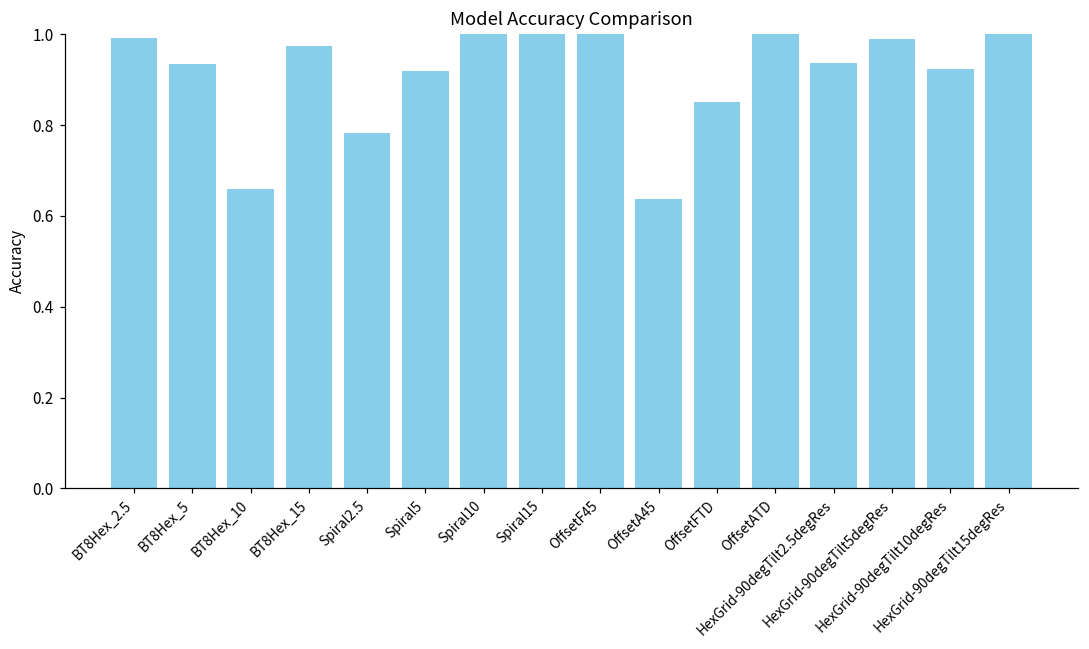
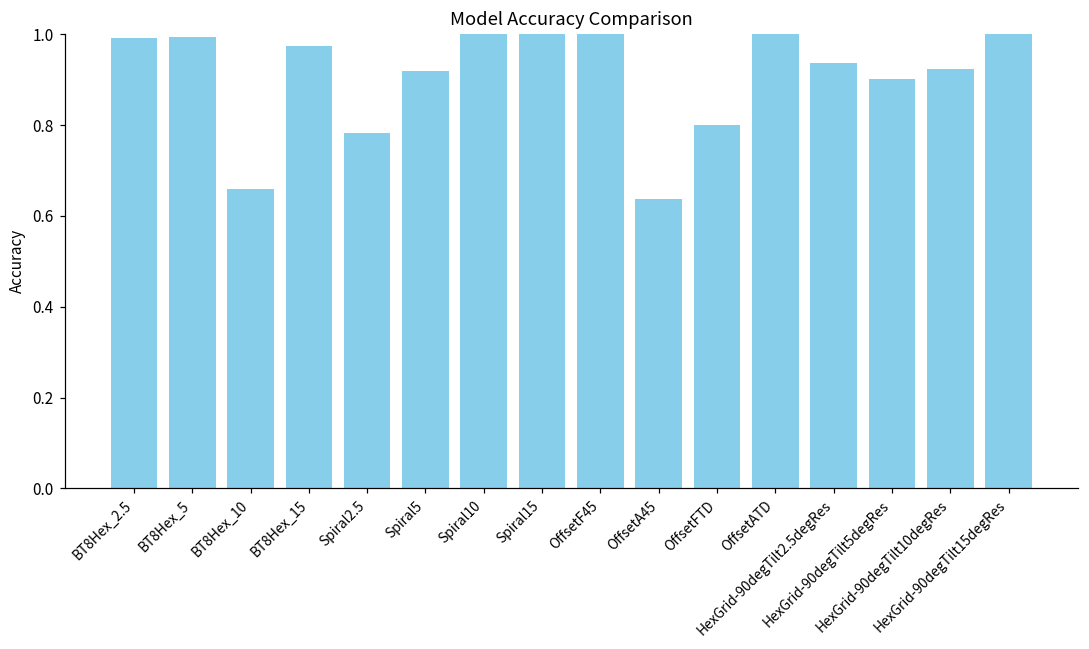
  {
    "BT8Hex_2.5": 0.99,
-   "BT8Hex_5": 0.94,
+   "BT8Hex_5": 0.99,
    "BT8Hex_10": 0.66,
    "BT8Hex_15": 0.97,
    "Spiral2.5": 0.78,
    "Spiral5": 0.92,
    "Spiral10": 1.00,
    "OffsetA45": 0.64,
-   "OffsetFTD": 0.85,
+   "OffsetFTD": 0.80,
    "HexGrid-90degTilt2.5degRes": 0.94,
-   "HexGrid-90degTilt5degRes": 0.99,
+   "HexGrid-90degTilt5degRes": 0.90,
    "HexGrid-90degTilt10degRes": 0.92
  }
